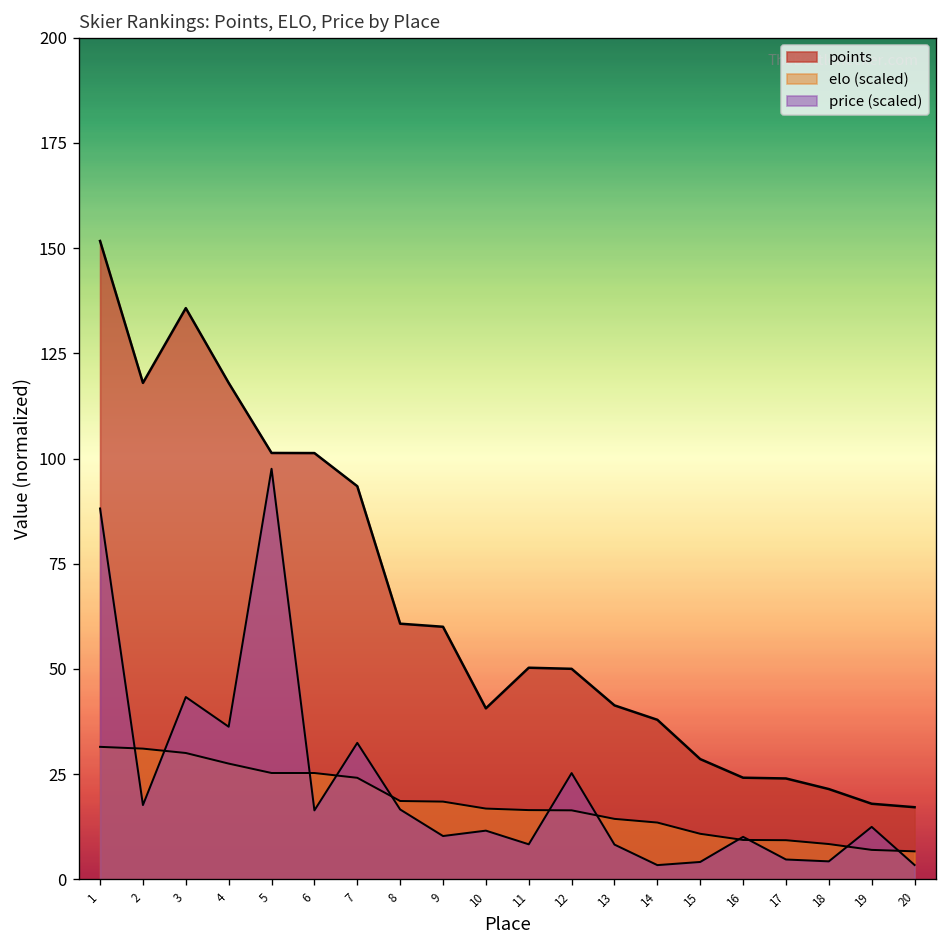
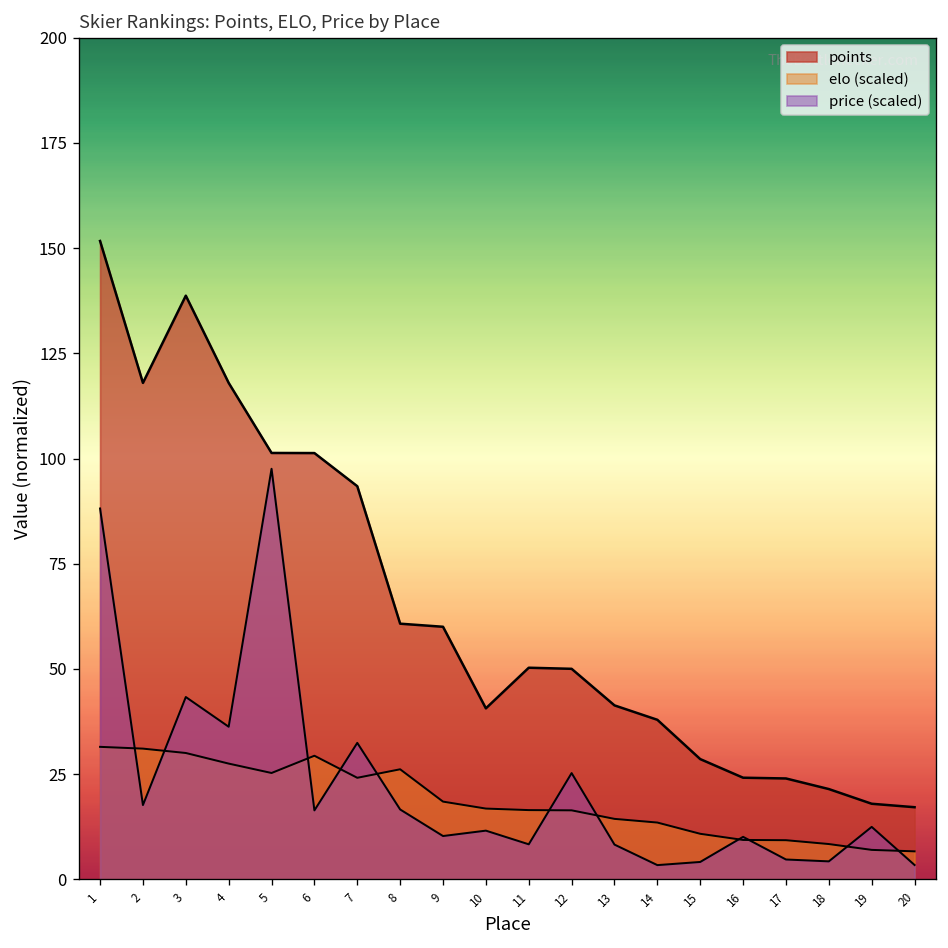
  {
    "points": {
      "1": 152,
      "2": 118,
-     "3": 136,
+     "3": 139,
      "4": 118,
      "5": 101,
      "6": 101,
      "7": 93,
      "8": 61,
      "9": 60,
      "10": 41,
      "11": 50,
      "12": 50,
      "13": 41,
      "14": 38,
      "15": 29,
      "16": 24,
      "17": 24,
      "18": 21,
      "19": 18,
      "20": 17
    },
    "elo (scaled)": {
      "1": 32,
      "2": 31,
      "3": 30,
      "4": 28,
      "5": 25,
-     "6": 25,
+     "6": 29,
      "7": 24,
-     "8": 19,
+     "8": 26,
      "9": 18,
      "10": 17,
      "11": 16,
      "12": 16,
      "13": 14,
      "14": 14,
      "15": 11,
      "17": 9,
      "18": 8,
      "19": 7,
      "20": 7
    },
    "price (scaled)": {
      "1": 88,
      "2": 18,
      "3": 43,
      "4": 36,
      "5": 98,
      "6": 16,
      "7": 32,
      "8": 17,
      "9": 10,
      "10": 12,
      "11": 8,
      "12": 25,
      "13": 8,
      "14": 3,
      "15": 4,
      "17": 5,
      "18": 4,
      "19": 12,
      "20": 3
    }
  }
